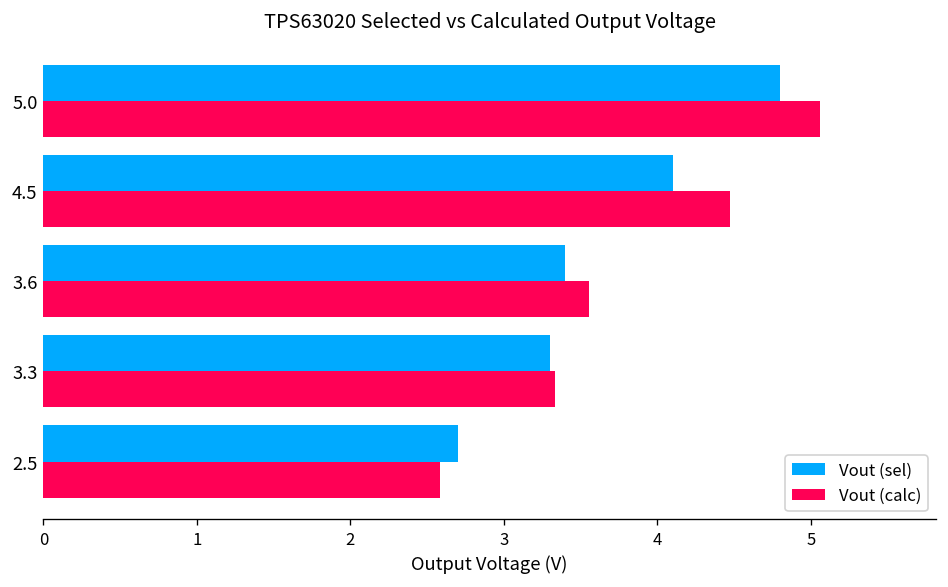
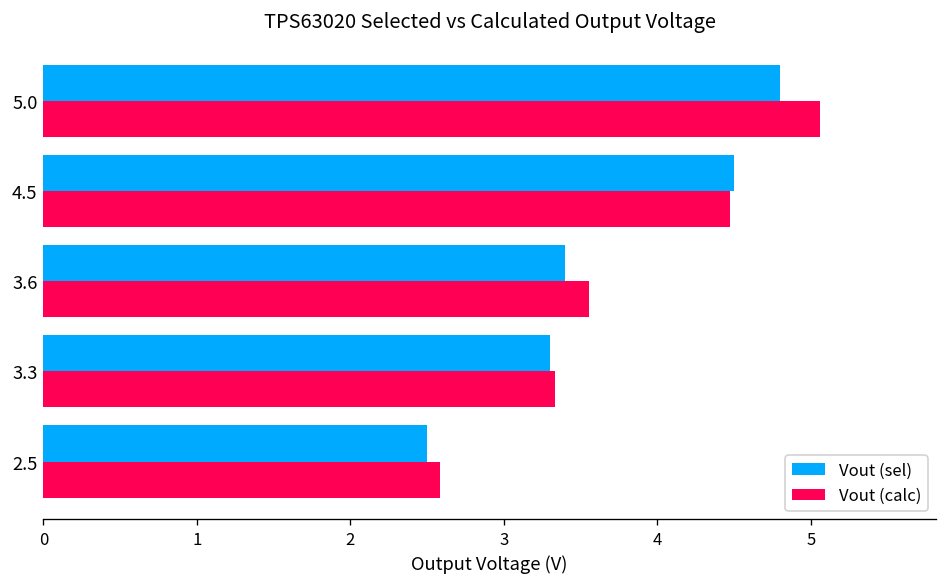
  {
    "Vout (sel)": {
      "5.0": 4.8,
-     "4.5": 4.1,
+     "4.5": 4.5,
      "3.6": 3.4,
      "3.3": 3.3,
-     "2.5": 2.7
+     "2.5": 2.5
    },
    "Vout (calc)": {
      "5.0": 5.06,
      "4.5": 4.47,
      "3.6": 3.56,
      "3.3": 3.33,
      "2.5": 2.6
    }
  }
